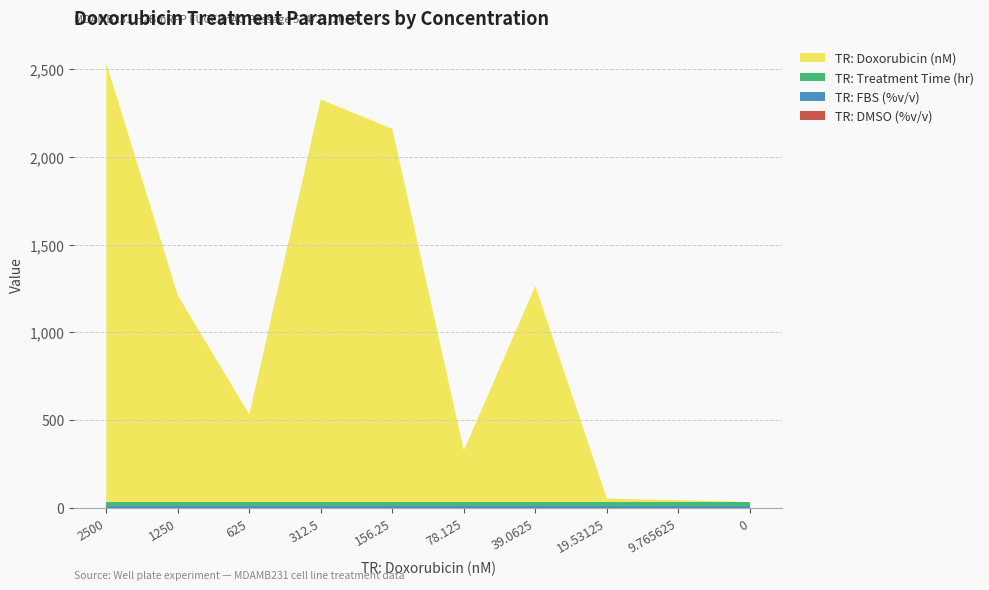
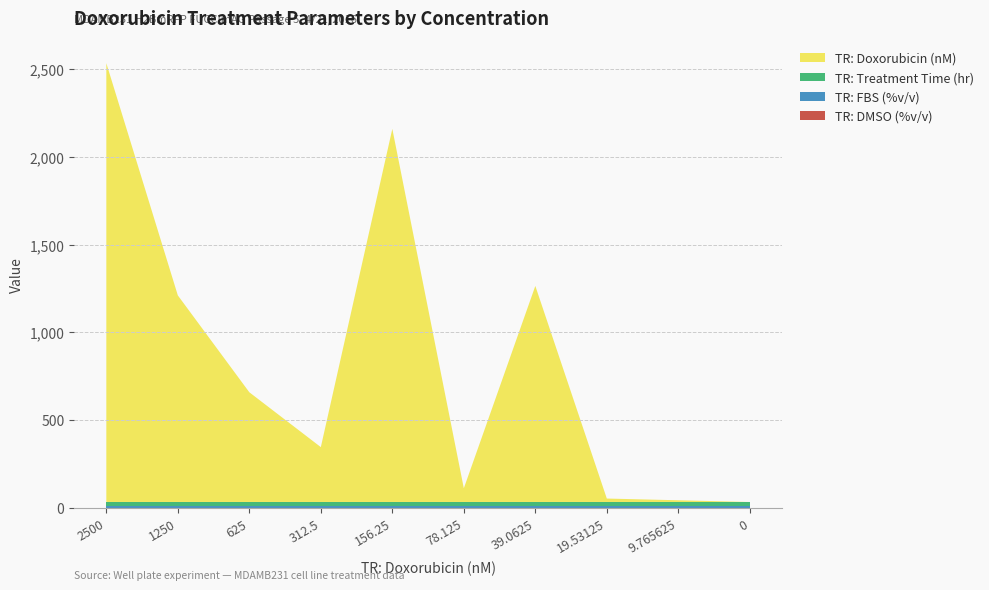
  {
    "TR: Treatment Time (hr)": {
      "2500": "20",
      "1250": "20",
      "625": "20",
      "312.5": "20",
      "156.25": "20",
      "78.125": "20",
      "39.0625": "20",
      "19.53125": "20"
    },
    "TR: Doxorubicin (nM)": {
      "2500": "2,500",
      "1250": "1,180",
-     "625": "500",
-     "312.5": "2,290",
+     "625": "630",
+     "312.5": "310",
      "156.25": "2,130",
-     "78.125": "290",
+     "78.125": "80",
      "39.0625": "1,230",
      "19.53125": "20"
    }
  }
